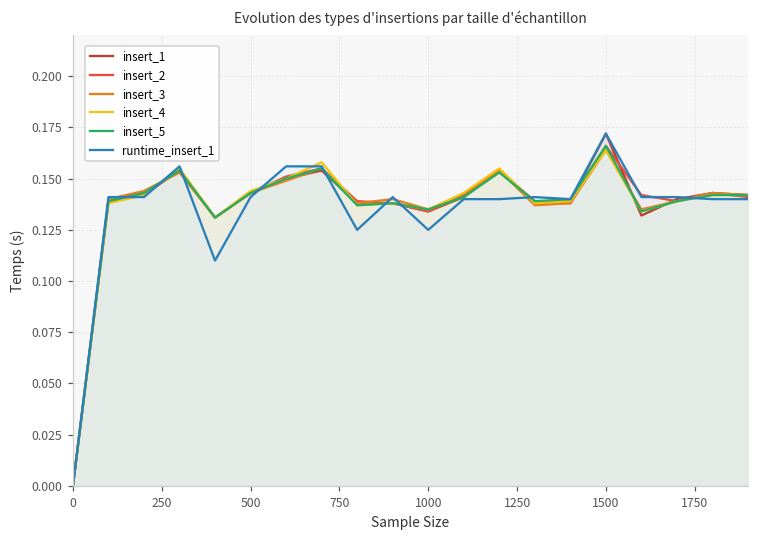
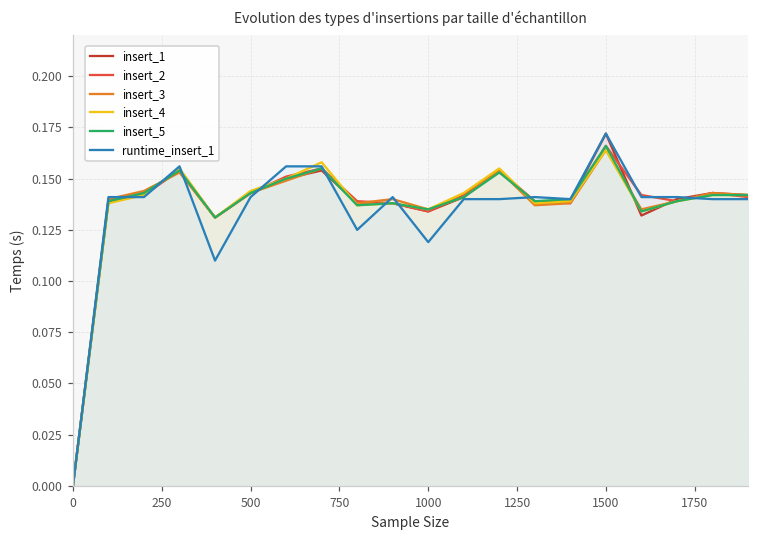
  {
    "runtime_insert_1": {
      "500": 0.141,
-     "1000": 0.125
+     "1000": 0.119
    }
  }
